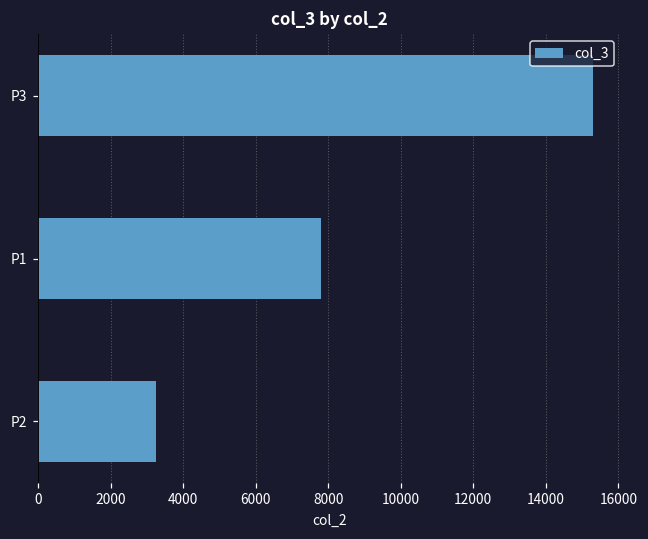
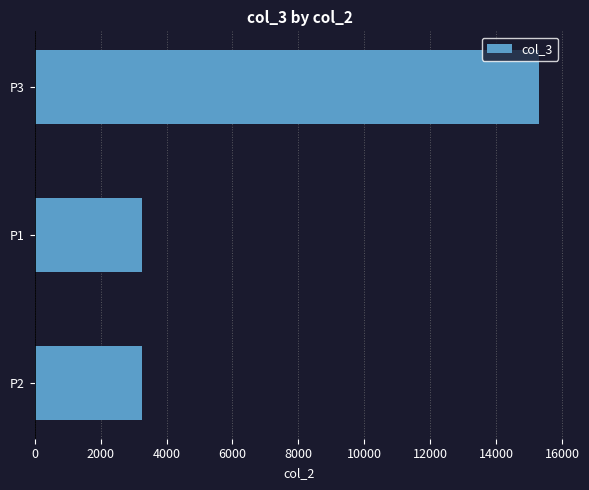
  {
    "P3": 15300,
-   "P1": 7800,
+   "P1": 3300,
    "P2": 3300
  }
